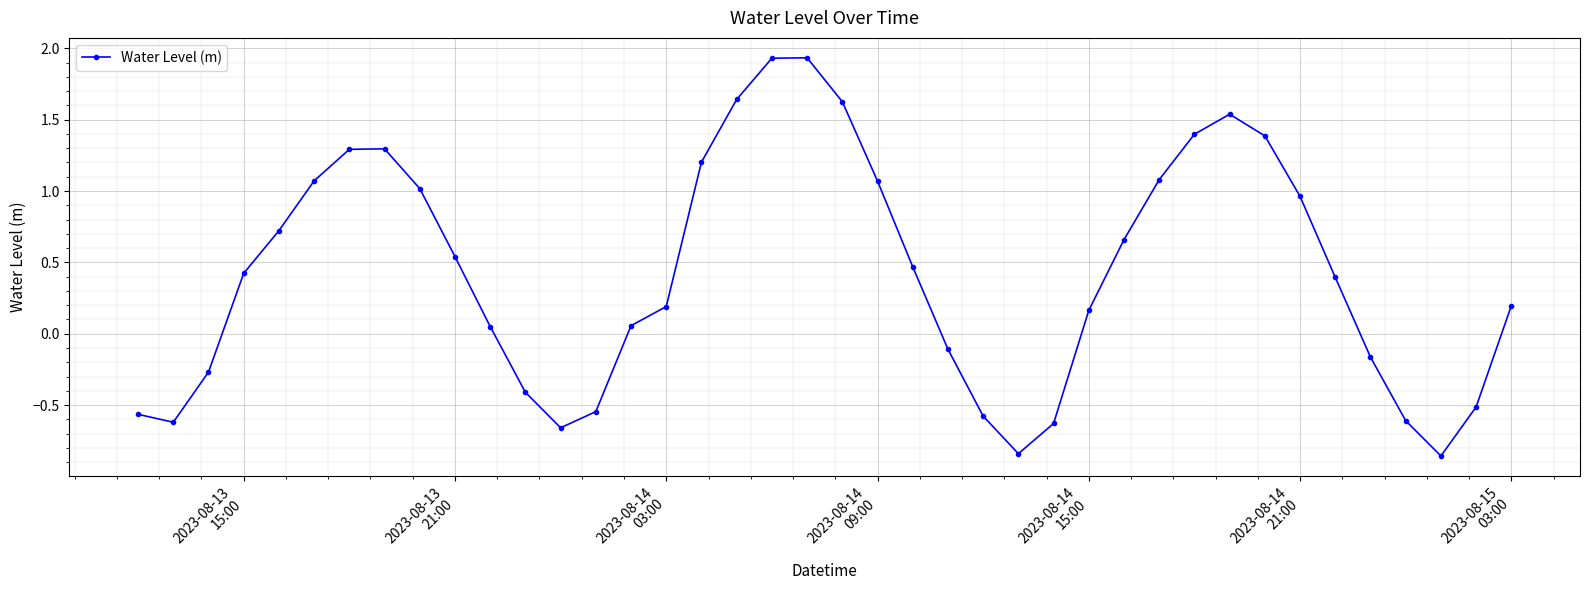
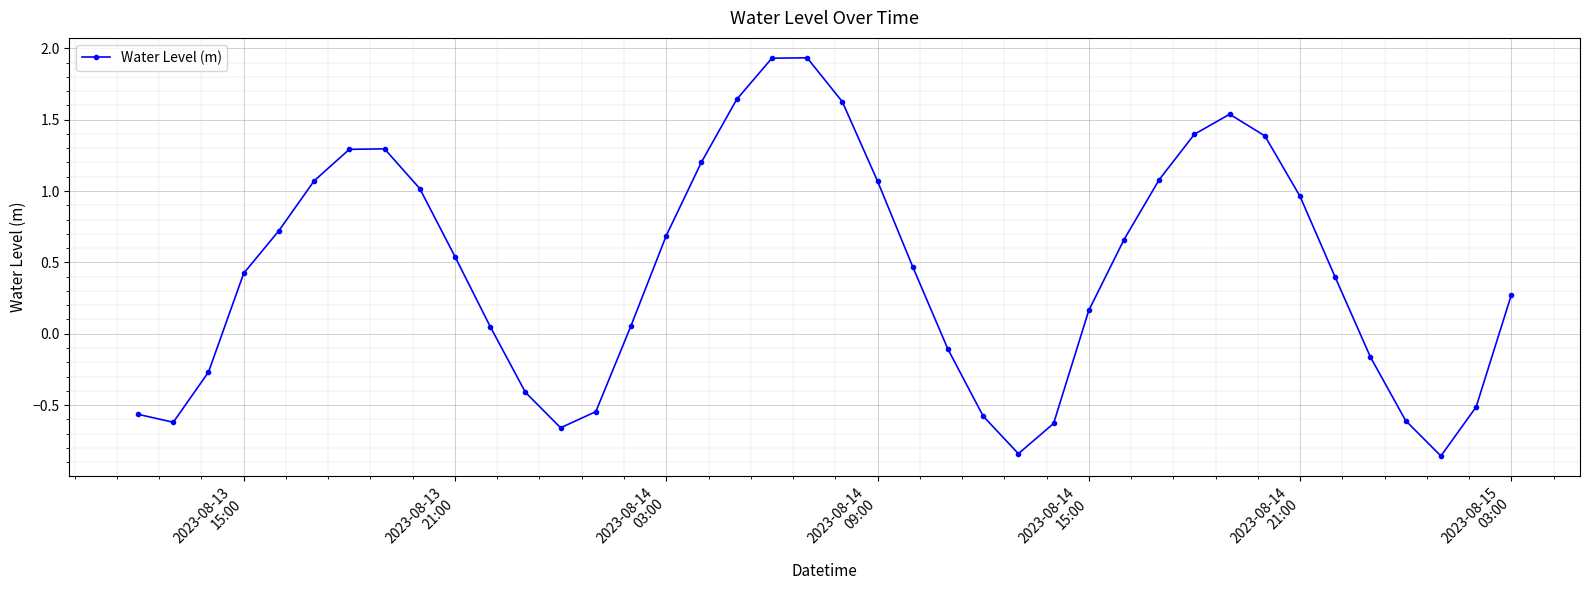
  {
    "2023-08-13 15:00": 0.42,
    "2023-08-13 21:00": 0.54,
-   "2023-08-14 03:00": 0.19,
+   "2023-08-14 03:00": 0.69,
    "2023-08-14 09:00": 1.07,
    "2023-08-14 15:00": 0.16,
    "2023-08-14 21:00": 0.96,
-   "2023-08-15 03:00": 0.20
+   "2023-08-15 03:00": 0.27
  }
